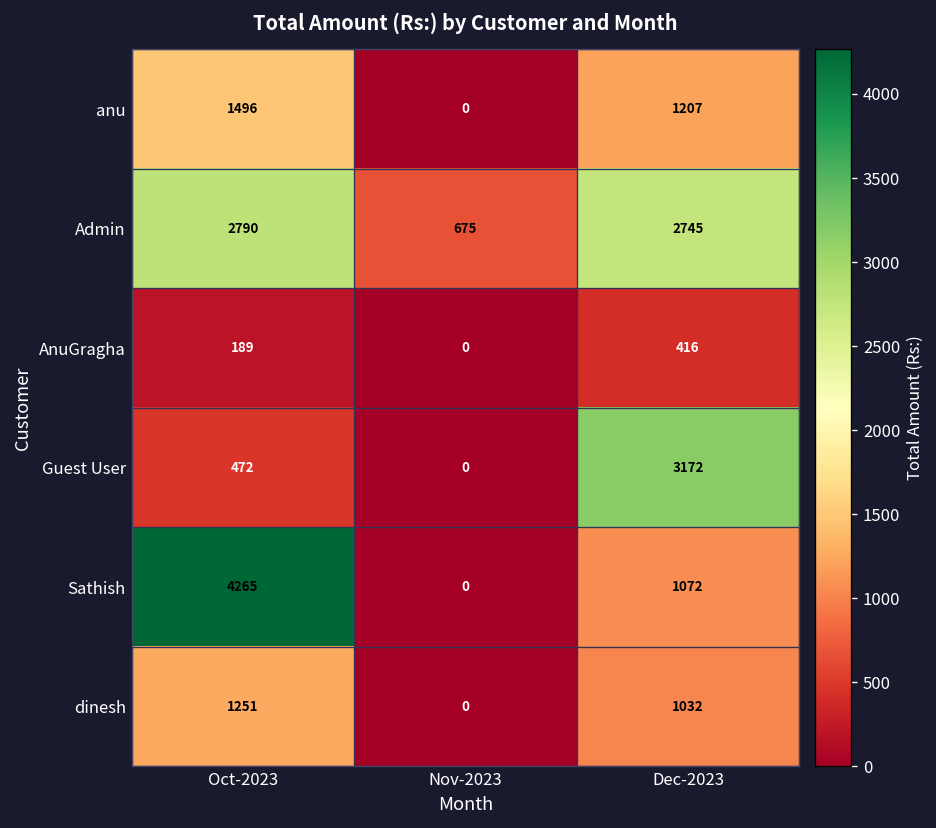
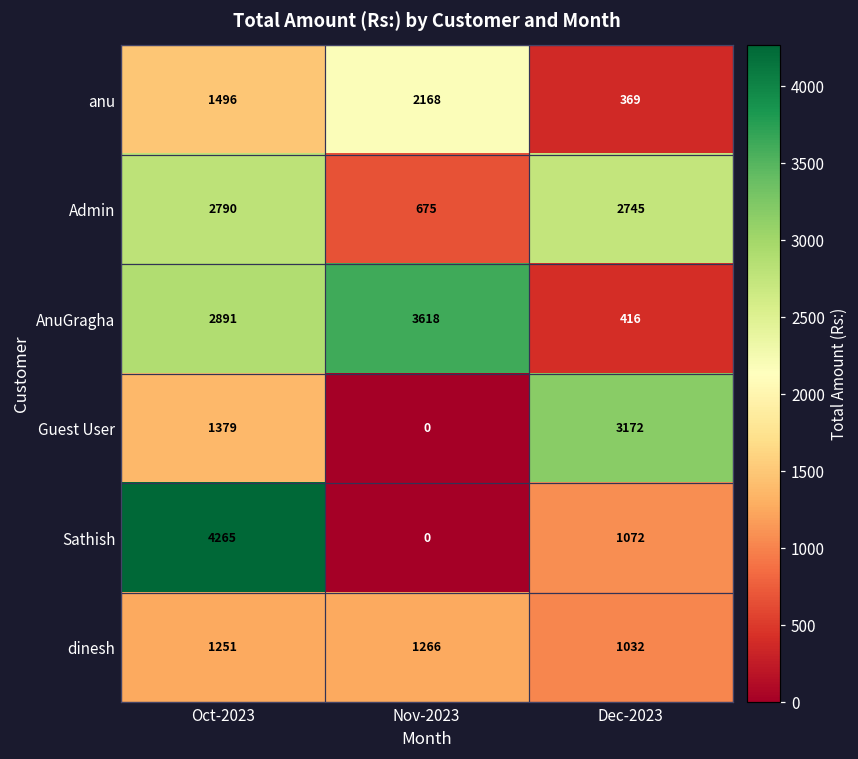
  {
    "anu": {
      "Oct-2023": 1496,
-     "Nov-2023": 0,
-     "Dec-2023": 1207
+     "Nov-2023": 2168,
+     "Dec-2023": 369
    },
    "Admin": {
      "Oct-2023": 2790,
      "Nov-2023": 675,
      "Dec-2023": 2745
    },
    "AnuGragha": {
-     "Oct-2023": 189,
-     "Nov-2023": 0,
+     "Oct-2023": 2891,
+     "Nov-2023": 3618,
      "Dec-2023": 416
    },
    "Guest User": {
-     "Oct-2023": 472,
+     "Oct-2023": 1379,
      "Nov-2023": 0,
      "Dec-2023": 3172
    },
    "Sathish": {
      "Oct-2023": 4265,
      "Nov-2023": 0,
      "Dec-2023": 1072
    },
    "dinesh": {
      "Oct-2023": 1251,
-     "Nov-2023": 0,
+     "Nov-2023": 1266,
      "Dec-2023": 1032
    }
  }
